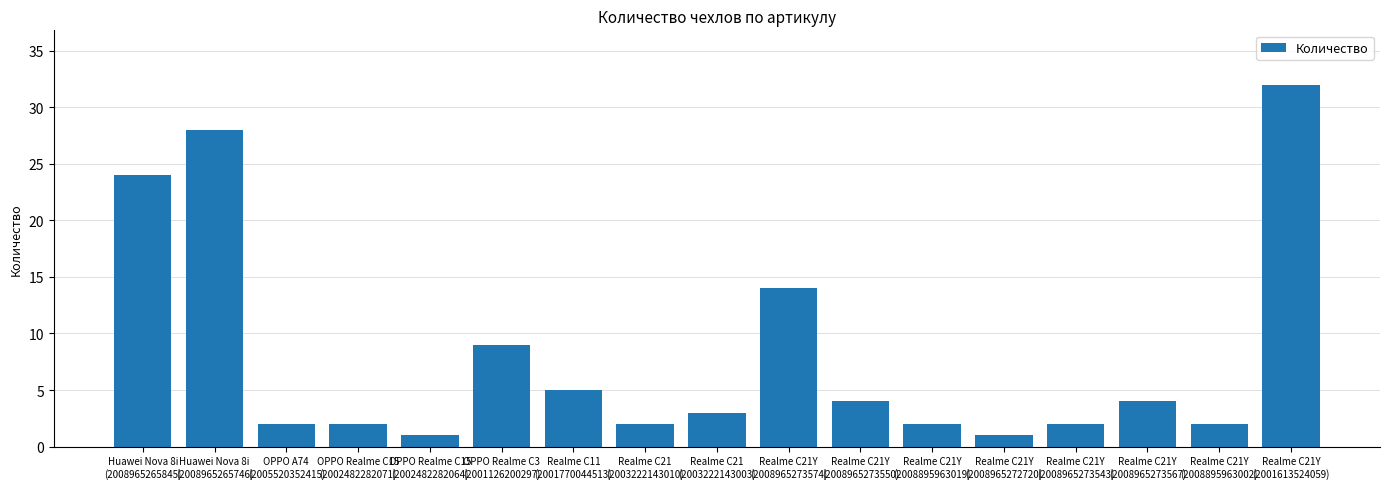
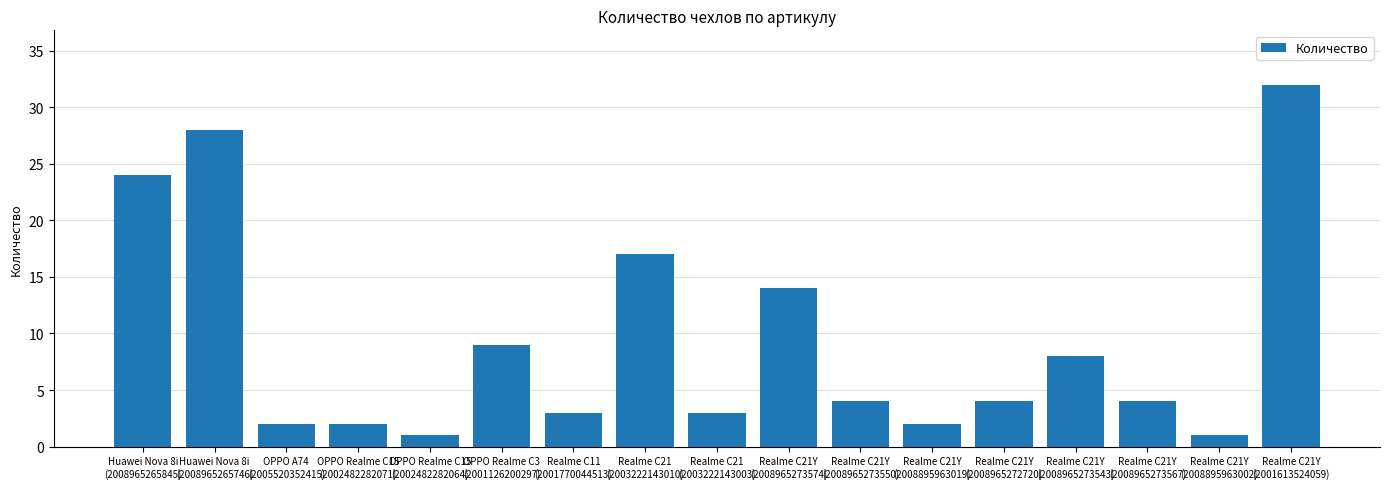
  {
    "Huawei Nova 8i (2008965265845)": 24,
    "Huawei Nova 8i (2008965265746)": 28,
    "OPPO A74 (2005520352415)": 2,
    "OPPO Realme C15 (2002482282071)": 2,
    "OPPO Realme C15 (2002482282064)": 1,
    "OPPO Realme C3 (2001126200297)": 9,
-   "Realme C11 (2001770044513)": 5,
-   "Realme C21 (2003222143010)": 2,
+   "Realme C11 (2001770044513)": 3,
+   "Realme C21 (2003222143010)": 17,
    "Realme C21 (2003222143003)": 3,
    "Realme C21Y (2008965273574)": 14,
    "Realme C21Y (2008965273550)": 4,
    "Realme C21Y (2008895963019)": 2,
-   "Realme C21Y (2008965272720)": 1,
-   "Realme C21Y (2008965273543)": 2,
+   "Realme C21Y (2008965272720)": 4,
+   "Realme C21Y (2008965273543)": 8,
    "Realme C21Y (2008965273567)": 4,
-   "Realme C21Y (2008895963002)": 2,
+   "Realme C21Y (2008895963002)": 1,
    "Realme C21Y (2001613524059)": 32
  }
